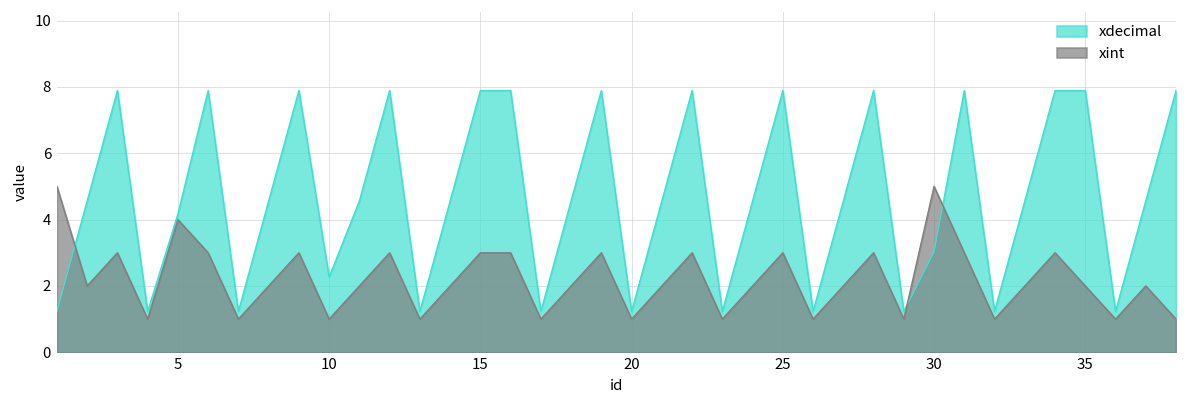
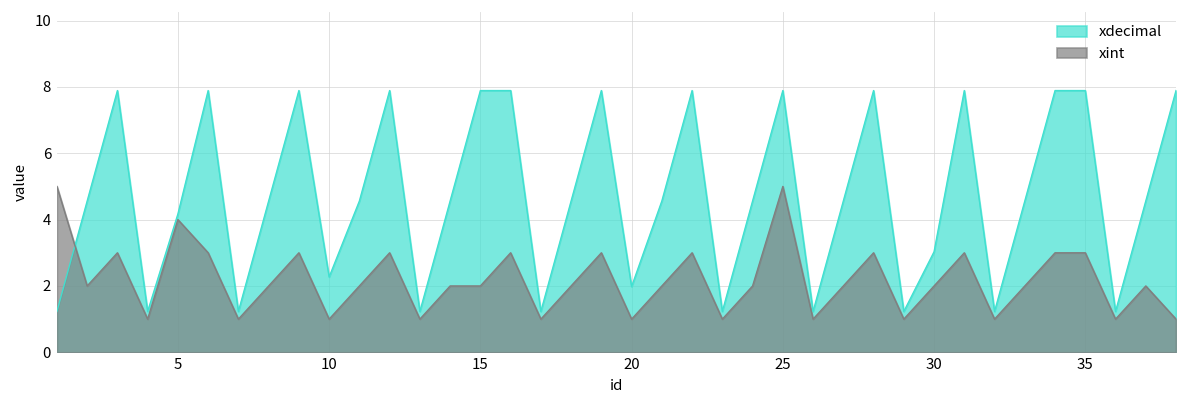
  {
    "xdecimal": {
      "5": 4.2,
      "10": 2.3,
      "15": 7.9,
-     "20": 1.2,
+     "20": 2.0,
      "25": 7.9,
      "30": 3.0,
      "35": 7.9
    },
    "xint": {
      "5": 4,
      "10": 1,
-     "15": 3,
+     "15": 2,
      "20": 1,
-     "25": 3,
-     "30": 5,
-     "35": 2
+     "25": 5,
+     "30": 2,
+     "35": 3
    }
  }
